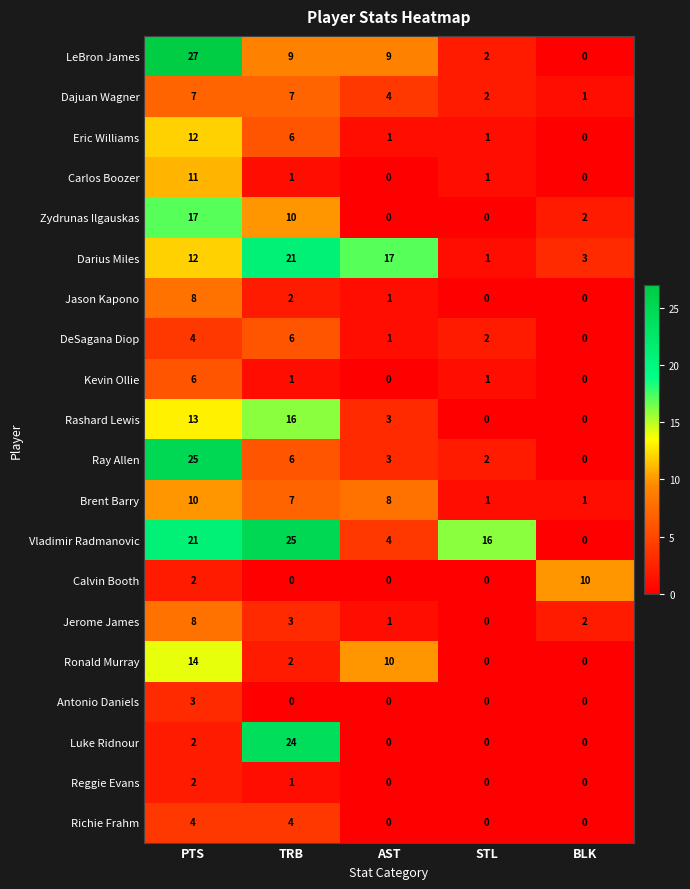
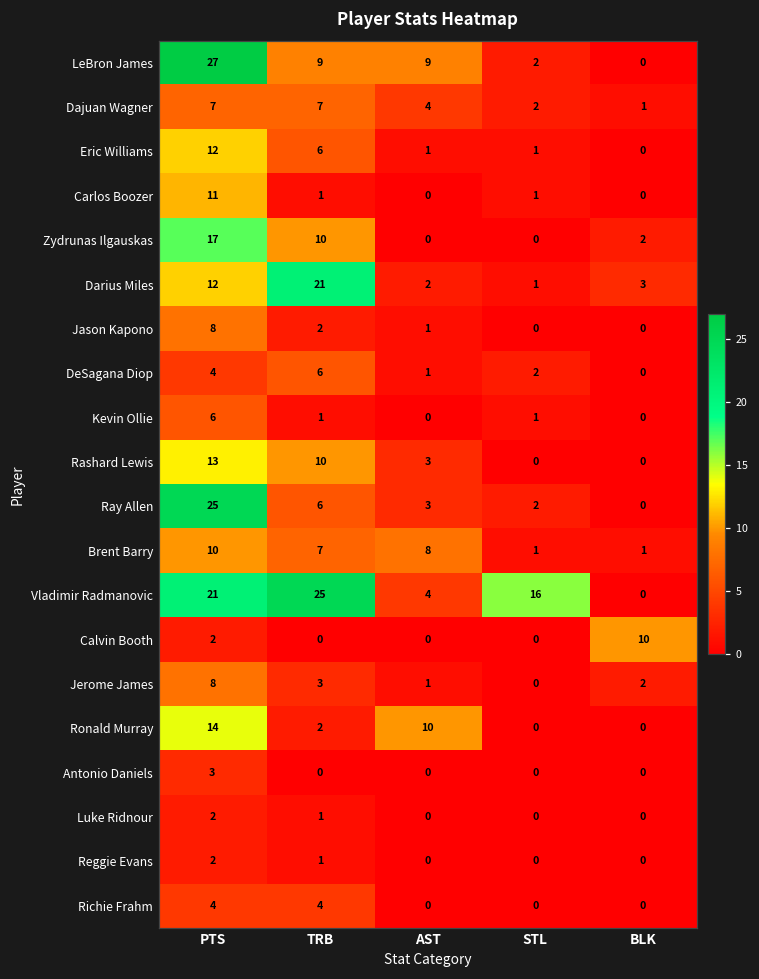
  {
    "LeBron James": {
      "PTS": 27,
      "TRB": 9,
      "AST": 9,
      "STL": 2,
      "BLK": 0
    },
    "Dajuan Wagner": {
      "PTS": 7,
      "TRB": 7,
      "AST": 4,
      "STL": 2,
      "BLK": 1
    },
    "Eric Williams": {
      "PTS": 12,
      "TRB": 6,
      "AST": 1,
      "STL": 1,
      "BLK": 0
    },
    "Carlos Boozer": {
      "PTS": 11,
      "TRB": 1,
      "AST": 0,
      "STL": 1,
      "BLK": 0
    },
    "Zydrunas Ilgauskas": {
      "PTS": 17,
      "TRB": 10,
      "AST": 0,
      "STL": 0,
      "BLK": 2
    },
    "Darius Miles": {
      "PTS": 12,
      "TRB": 21,
-     "AST": 17,
+     "AST": 2,
      "STL": 1,
      "BLK": 3
    },
    "Jason Kapono": {
      "PTS": 8,
      "TRB": 2,
      "AST": 1,
      "STL": 0,
      "BLK": 0
    },
    "DeSagana Diop": {
      "PTS": 4,
      "TRB": 6,
      "AST": 1,
      "STL": 2,
      "BLK": 0
    },
    "Kevin Ollie": {
      "PTS": 6,
      "TRB": 1,
      "AST": 0,
      "STL": 1,
      "BLK": 0
    },
    "Rashard Lewis": {
      "PTS": 13,
-     "TRB": 16,
+     "TRB": 10,
      "AST": 3,
      "STL": 0,
      "BLK": 0
    },
    "Ray Allen": {
      "PTS": 25,
      "TRB": 6,
      "AST": 3,
      "STL": 2,
      "BLK": 0
    },
    "Brent Barry": {
      "PTS": 10,
      "TRB": 7,
      "AST": 8,
      "STL": 1,
      "BLK": 1
    },
    "Vladimir Radmanovic": {
      "PTS": 21,
      "TRB": 25,
      "AST": 4,
      "STL": 16,
      "BLK": 0
    },
    "Calvin Booth": {
      "PTS": 2,
      "TRB": 0,
      "AST": 0,
      "STL": 0,
      "BLK": 10
    },
    "Jerome James": {
      "PTS": 8,
      "TRB": 3,
      "AST": 1,
      "STL": 0,
      "BLK": 2
    },
    "Ronald Murray": {
      "PTS": 14,
      "TRB": 2,
      "AST": 10,
      "STL": 0,
      "BLK": 0
    },
    "Antonio Daniels": {
      "PTS": 3,
      "TRB": 0,
      "AST": 0,
      "STL": 0,
      "BLK": 0
    },
    "Luke Ridnour": {
      "PTS": 2,
-     "TRB": 24,
+     "TRB": 1,
      "AST": 0,
      "STL": 0,
      "BLK": 0
    },
    "Reggie Evans": {
      "PTS": 2,
      "TRB": 1,
      "AST": 0,
      "STL": 0,
      "BLK": 0
    },
    "Richie Frahm": {
      "PTS": 4,
      "TRB": 4,
      "AST": 0,
      "STL": 0,
      "BLK": 0
    }
  }
